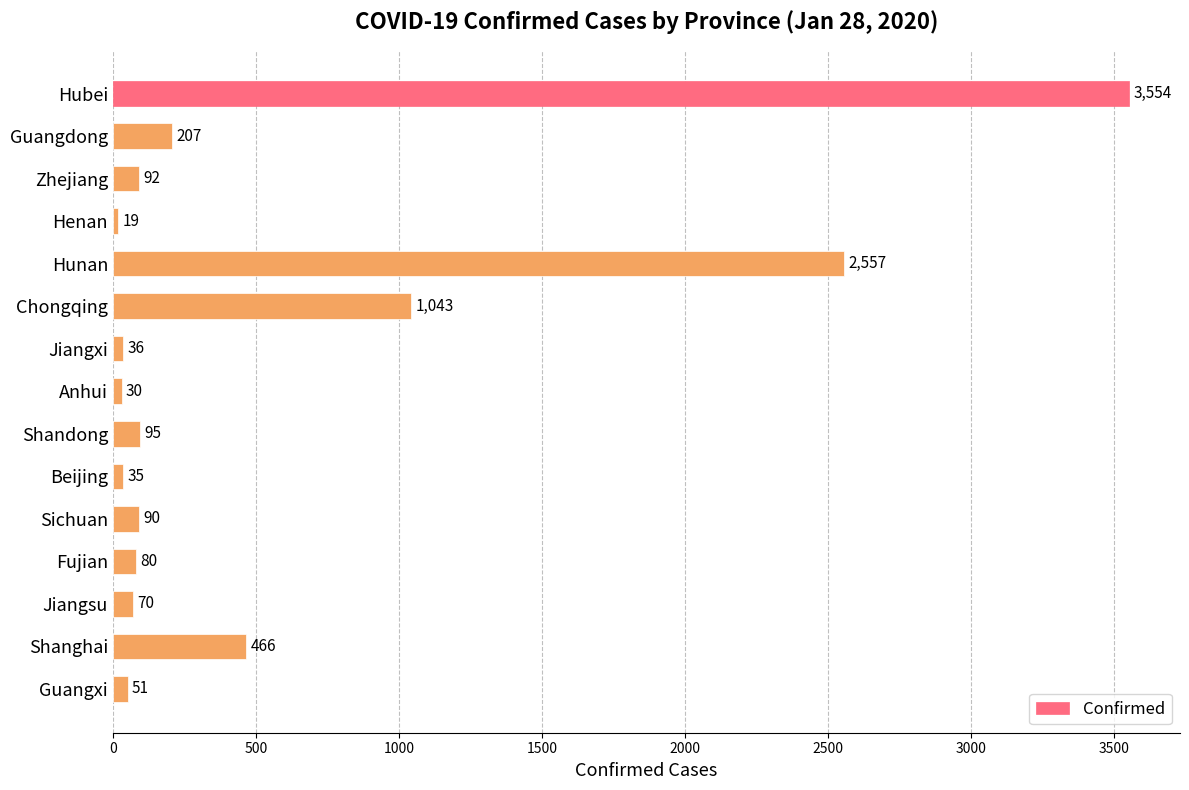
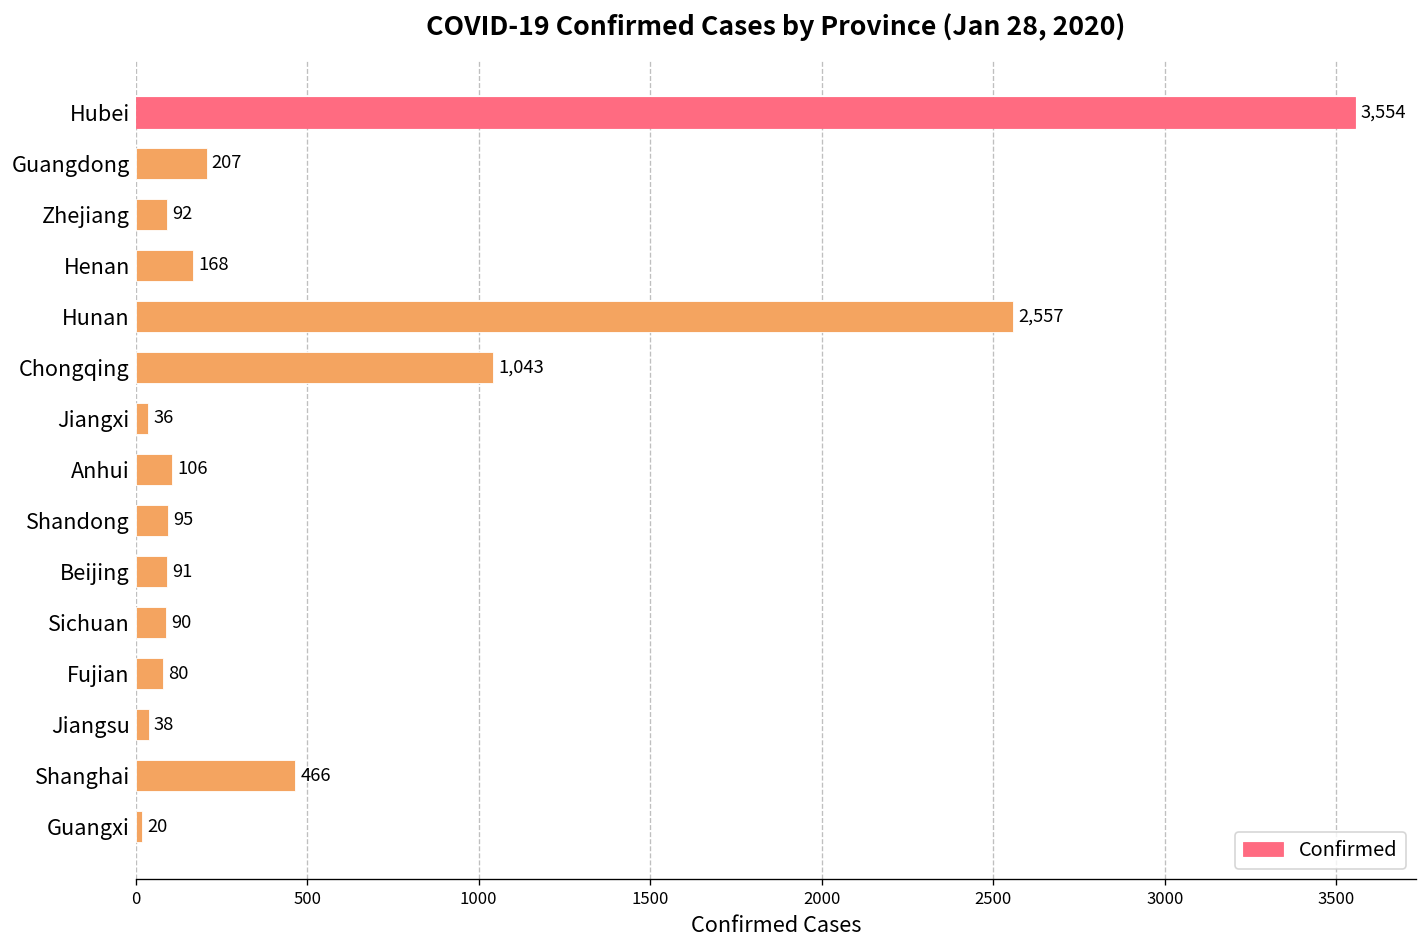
  {
    "Hubei": "3,554",
    "Guangdong": "207",
    "Zhejiang": "92",
-   "Henan": "19",
+   "Henan": "168",
    "Hunan": "2,557",
    "Chongqing": "1,043",
    "Jiangxi": "36",
-   "Anhui": "30",
+   "Anhui": "106",
    "Shandong": "95",
-   "Beijing": "35",
+   "Beijing": "91",
    "Sichuan": "90",
    "Fujian": "80",
-   "Jiangsu": "70",
+   "Jiangsu": "38",
    "Shanghai": "466",
-   "Guangxi": "51"
+   "Guangxi": "20"
  }
